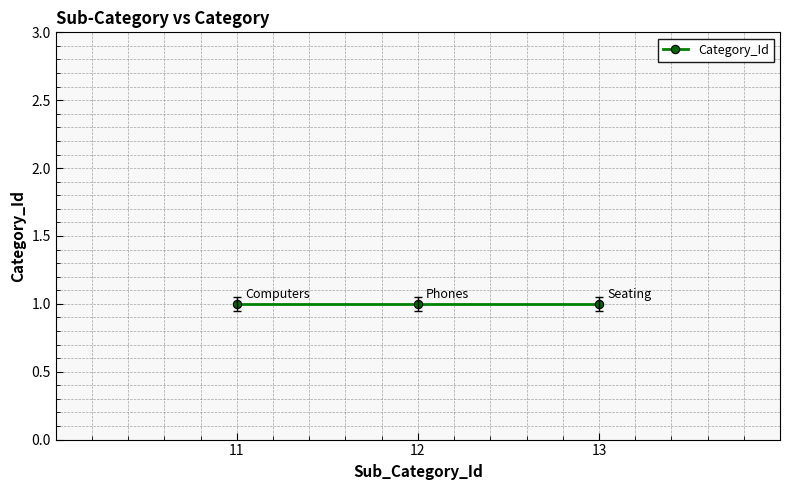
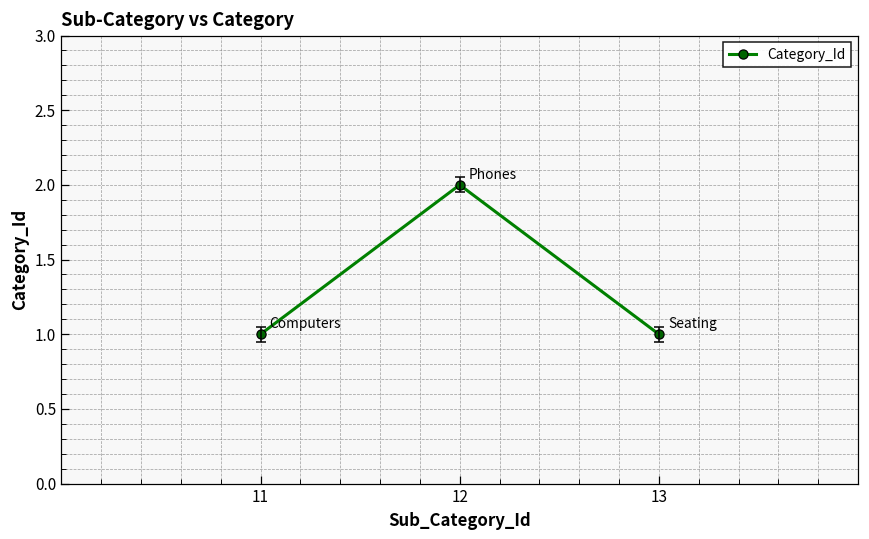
  {
    "Category_Id": {
      "11": 1,
-     "12": 1,
+     "12": 2,
      "13": 1
    }
  }
